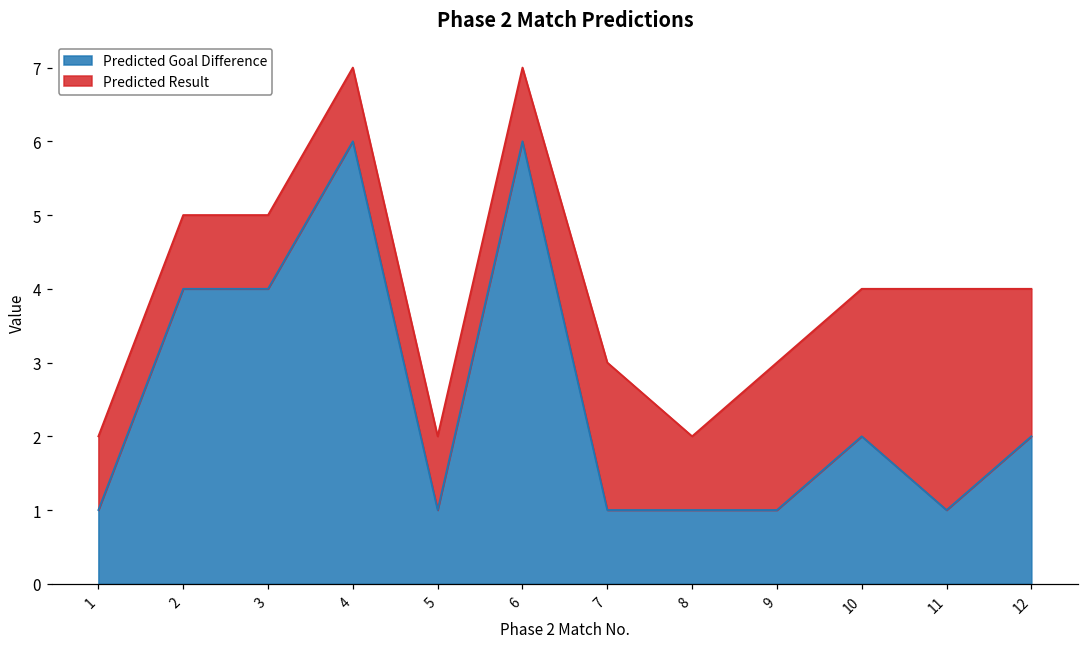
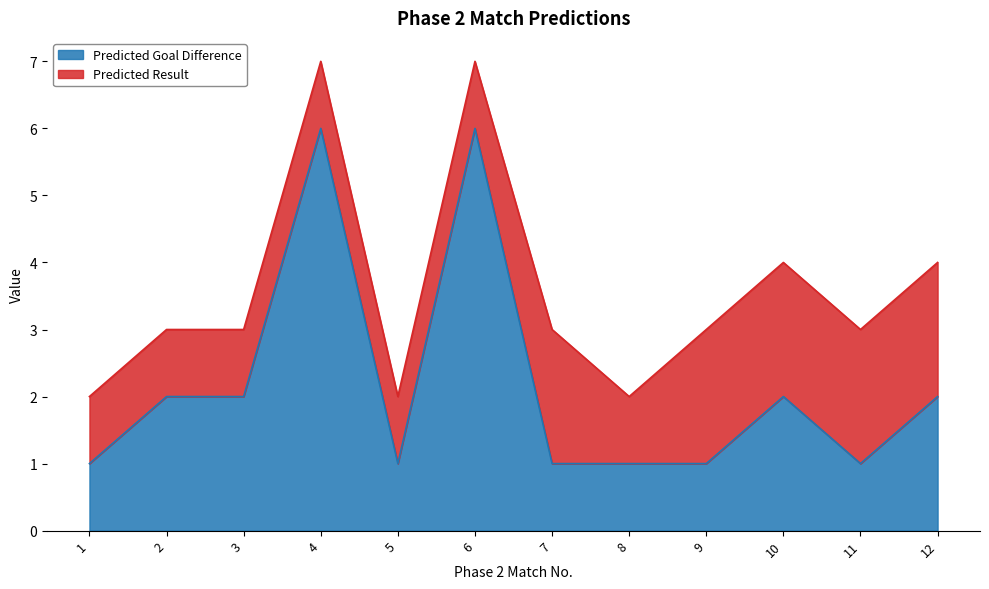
  {
    "Predicted Goal Difference": {
      "1": 1,
-     "2": 4,
-     "3": 4,
+     "2": 2,
+     "3": 2,
      "4": 6,
      "5": 1,
      "6": 6,
      "7": 1,
      "8": 1,
      "9": 1,
      "10": 2,
      "11": 1,
      "12": 2
    },
    "Predicted Result": {
      "1": 1,
      "2": 1,
      "3": 1,
      "4": 1,
      "5": 1,
      "6": 1,
      "7": 2,
      "8": 1,
      "9": 2,
      "10": 2,
-     "11": 3,
+     "11": 2,
      "12": 2
    }
  }
